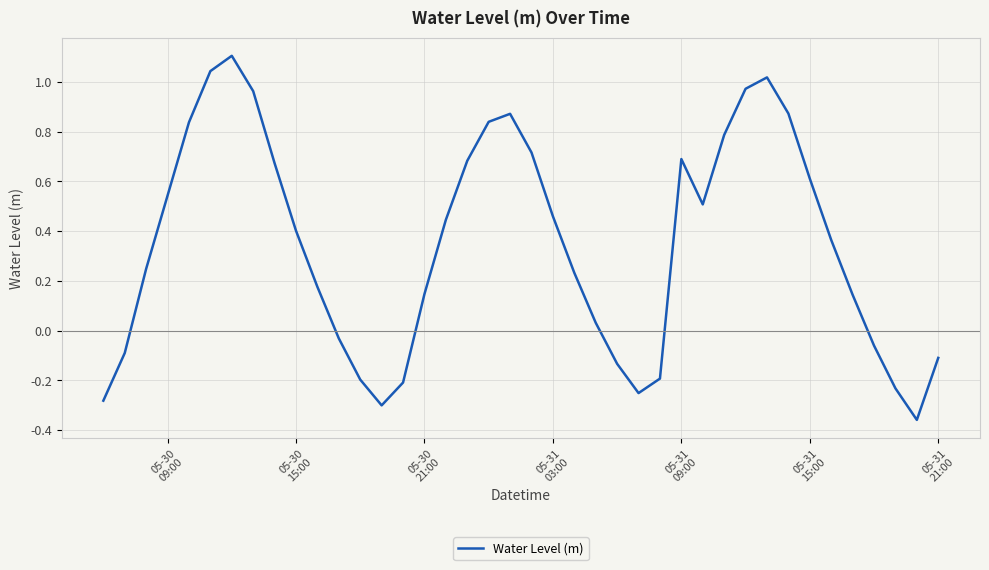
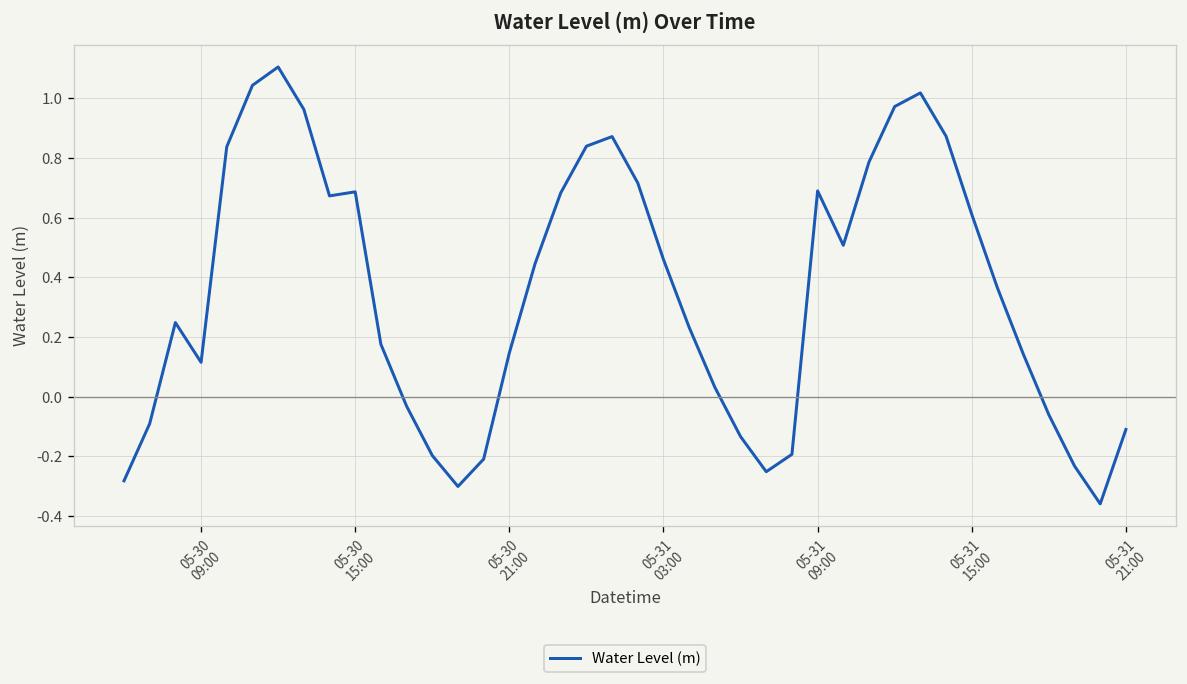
  {
-   "05-30 09:00": 0.54,
-   "05-30 15:00": 0.40,
+   "05-30 09:00": 0.12,
+   "05-30 15:00": 0.69,
    "05-30 21:00": 0.15,
    "05-31 03:00": 0.46,
    "05-31 09:00": 0.69,
    "05-31 15:00": 0.61,
    "05-31 21:00": -0.11
  }
